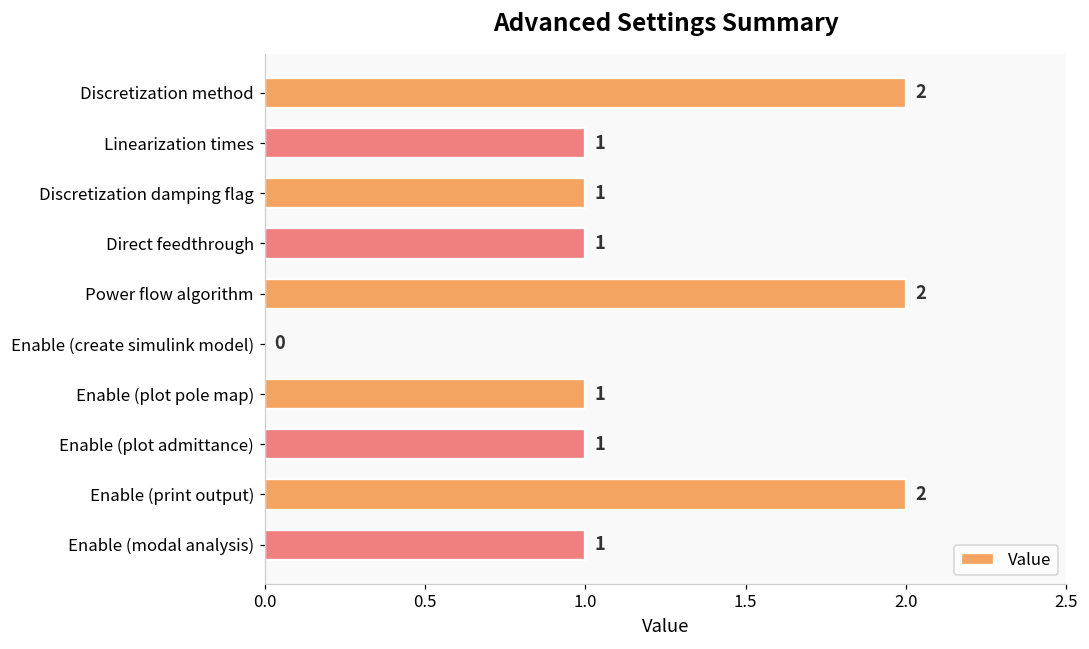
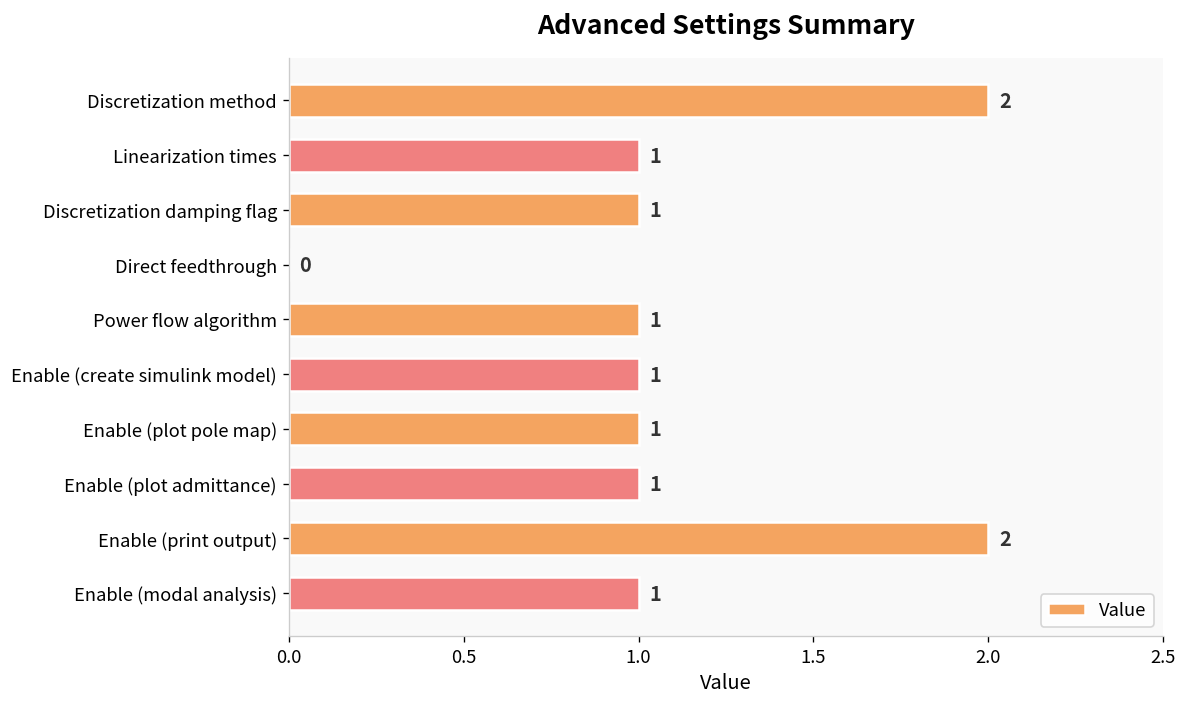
  {
    "Discretization method": 2,
    "Linearization times": 1,
    "Discretization damping flag": 1,
-   "Direct feedthrough": 1,
-   "Power flow algorithm": 2,
-   "Enable (create simulink model)": 0,
+   "Direct feedthrough": 0,
+   "Power flow algorithm": 1,
+   "Enable (create simulink model)": 1,
    "Enable (plot pole map)": 1,
    "Enable (plot admittance)": 1,
    "Enable (print output)": 2,
    "Enable (modal analysis)": 1
  }
